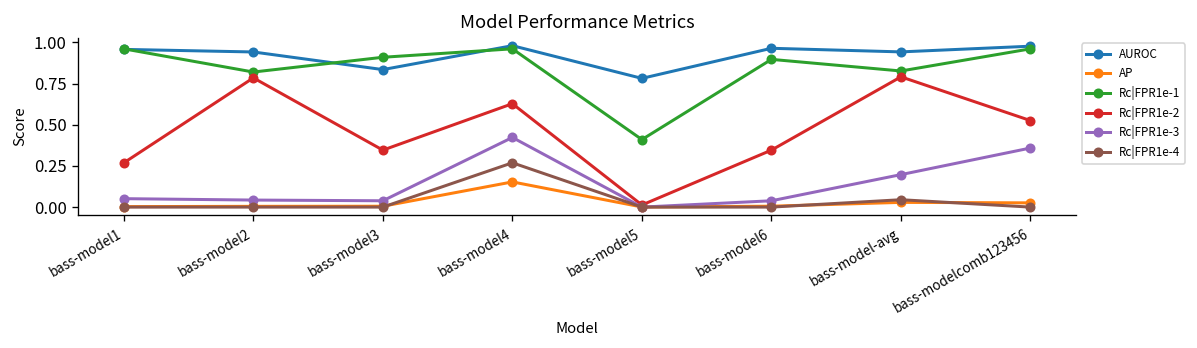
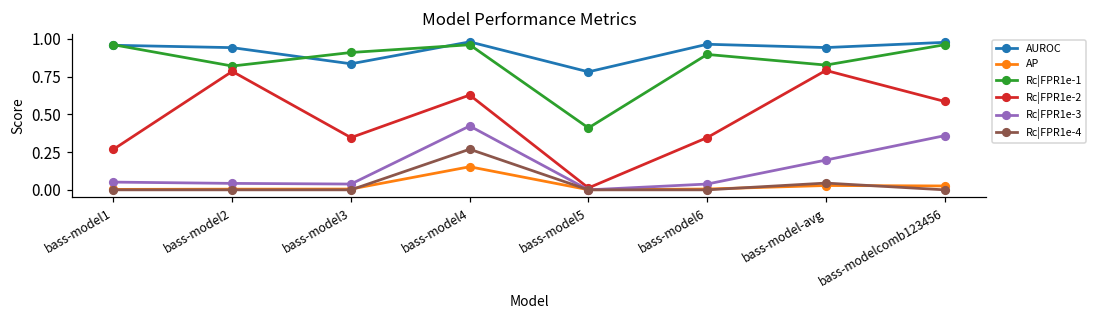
  {
    "AUROC": {
      "bass-model2": 0.94,
      "bass-model3": 0.84,
      "bass-model4": 0.98,
      "bass-model5": 0.78,
      "bass-model6": 0.96,
      "bass-model-avg": 0.94
    },
    "AP": {
      "bass-model4": 0.15,
      "bass-modelcomb123456": 0.03
    },
    "Rc|FPR1e-1": {
      "bass-model2": 0.82,
      "bass-model3": 0.91,
      "bass-model4": 0.96,
      "bass-model5": 0.41,
      "bass-model6": 0.90,
      "bass-model-avg": 0.83
    },
    "Rc|FPR1e-2": {
      "bass-model1": 0.27,
      "bass-model2": 0.79,
      "bass-model3": 0.35,
      "bass-model4": 0.63,
      "bass-model6": 0.35,
      "bass-model-avg": 0.79,
-     "bass-modelcomb123456": 0.53
+     "bass-modelcomb123456": 0.59
    },
    "Rc|FPR1e-3": {
      "bass-model1": 0.05,
      "bass-model2": 0.04,
      "bass-model3": 0.04,
      "bass-model4": 0.42,
      "bass-model6": 0.04,
      "bass-model-avg": 0.20,
      "bass-modelcomb123456": 0.36
    },
    "Rc|FPR1e-4": {
      "bass-model4": 0.27,
      "bass-modelcomb123456": 0.00
    }
  }
